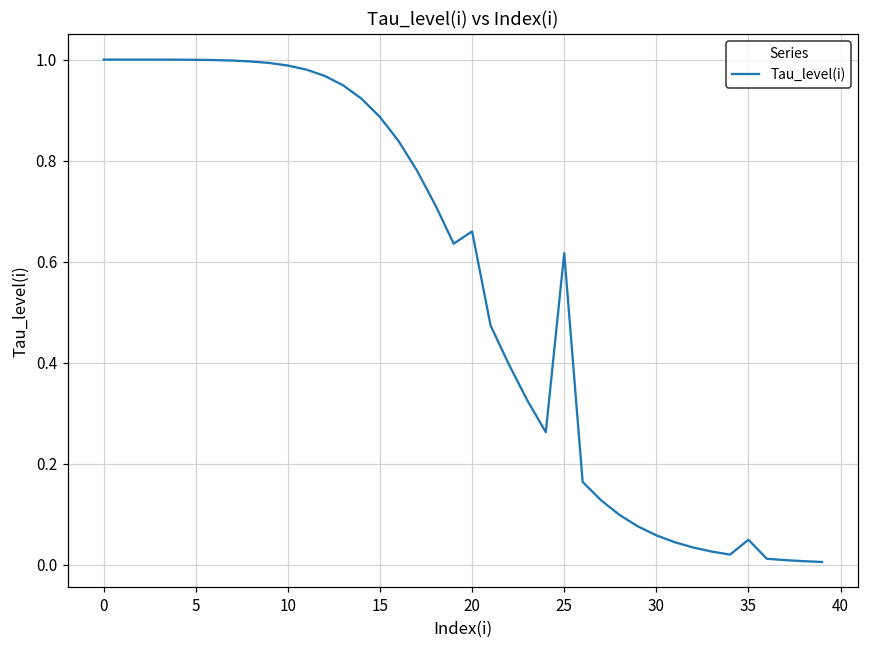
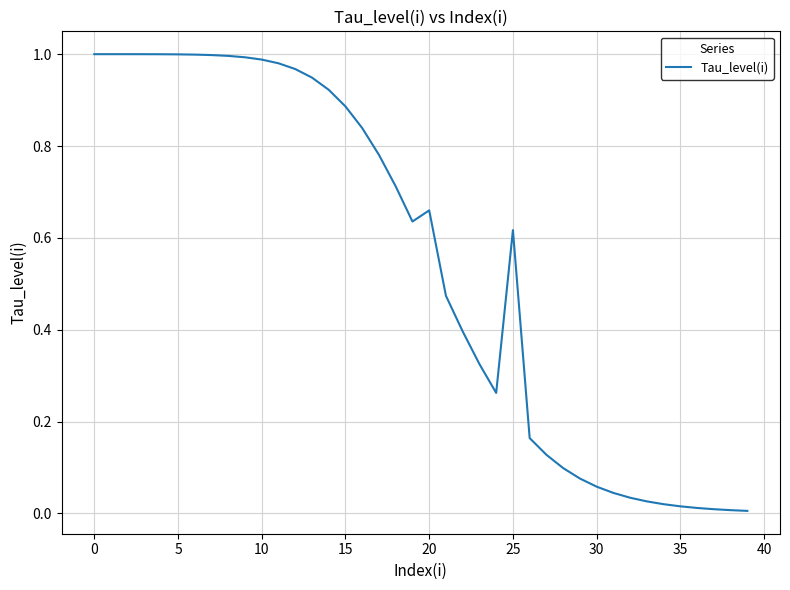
  {
    "0": 1.00,
    "5": 1.00,
    "10": 0.99,
    "15": 0.89,
    "20": 0.66,
    "25": 0.62,
    "30": 0.06,
-   "35": 0.05
+   "35": 0.02
  }
